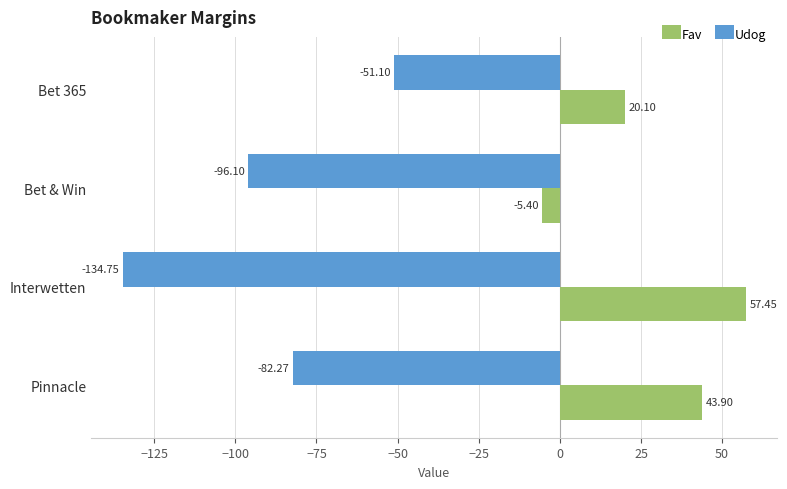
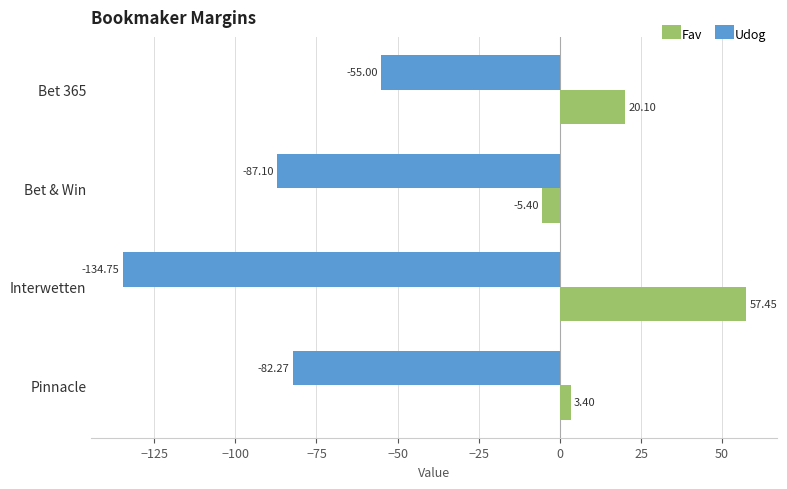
  {
    "Fav": {
      "Bet 365": 20.10,
      "Bet & Win": -5.40,
      "Interwetten": 57.45,
-     "Pinnacle": 43.90
+     "Pinnacle": 3.40
    },
    "Udog": {
-     "Bet 365": -51.10,
-     "Bet & Win": -96.10,
+     "Bet 365": -55.00,
+     "Bet & Win": -87.10,
      "Interwetten": -134.75,
      "Pinnacle": -82.27
    }
  }
